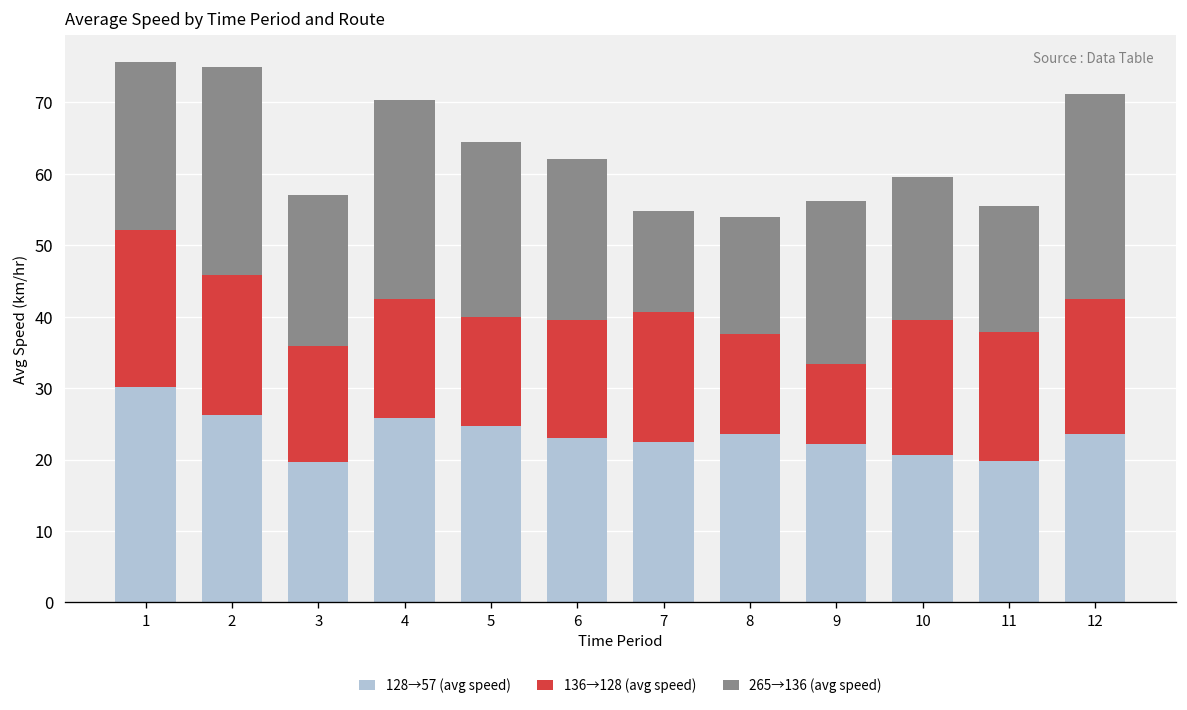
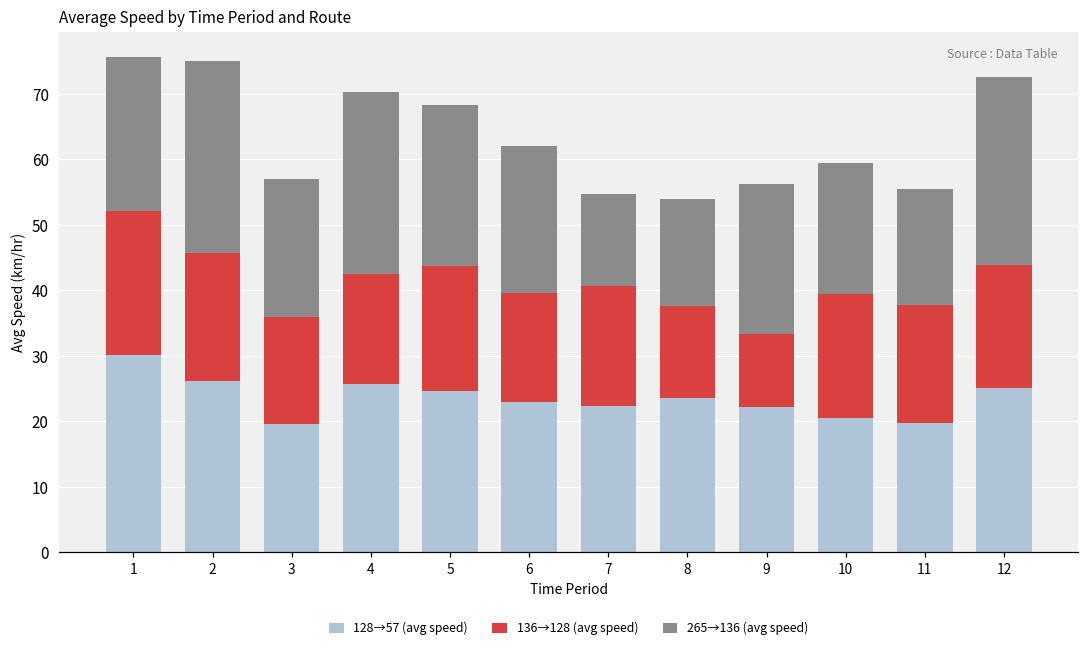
  {
    "128→57 (avg speed)": {
      "1": 30,
      "2": 26,
      "3": 20,
      "4": 26,
      "5": 25,
      "6": 23,
      "7": 22,
      "8": 24,
      "9": 22,
      "10": 21,
      "11": 20,
-     "12": 24
+     "12": 25
    },
    "136→128 (avg speed)": {
      "1": 22,
      "2": 20,
      "3": 16,
      "4": 17,
-     "5": 15,
+     "5": 19,
      "6": 17,
      "7": 18,
      "8": 14,
      "9": 11,
      "10": 19,
      "11": 18,
      "12": 19
    },
    "265→136 (avg speed)": {
      "1": 24,
      "2": 29,
      "3": 21,
      "4": 28,
      "5": 24,
      "6": 22,
      "7": 14,
      "8": 16,
      "9": 23,
      "10": 20,
      "11": 18,
      "12": 29
    }
  }
